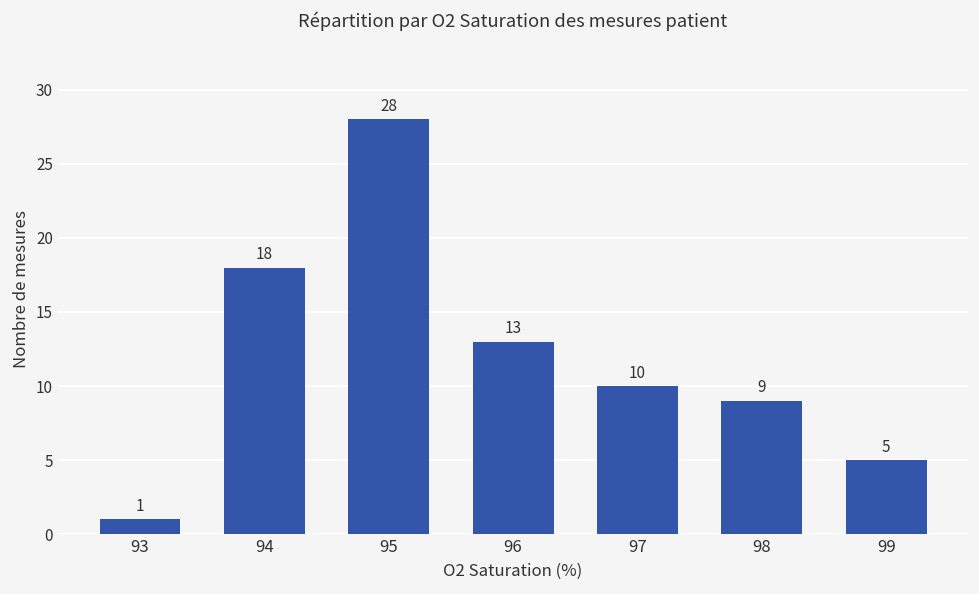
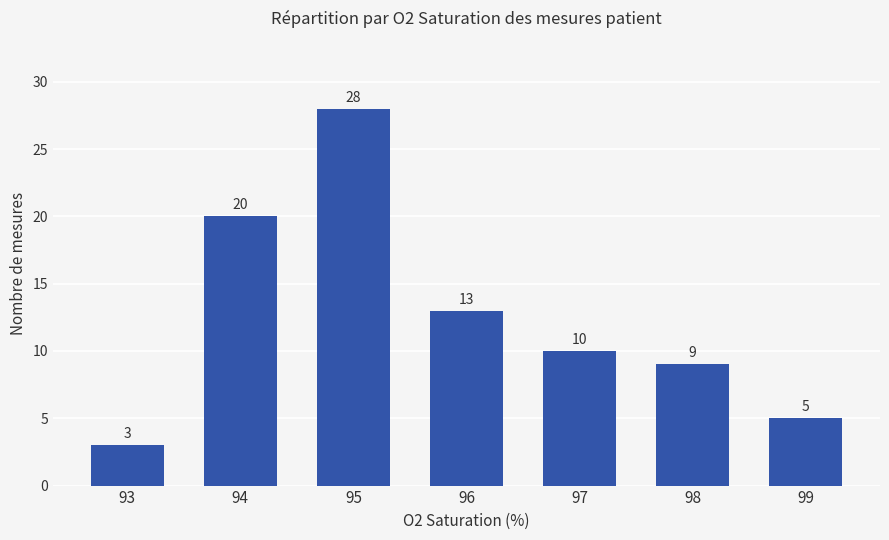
  {
-   "93": 1,
-   "94": 18,
+   "93": 3,
+   "94": 20,
    "95": 28,
    "96": 13,
    "97": 10,
    "98": 9,
    "99": 5
  }
